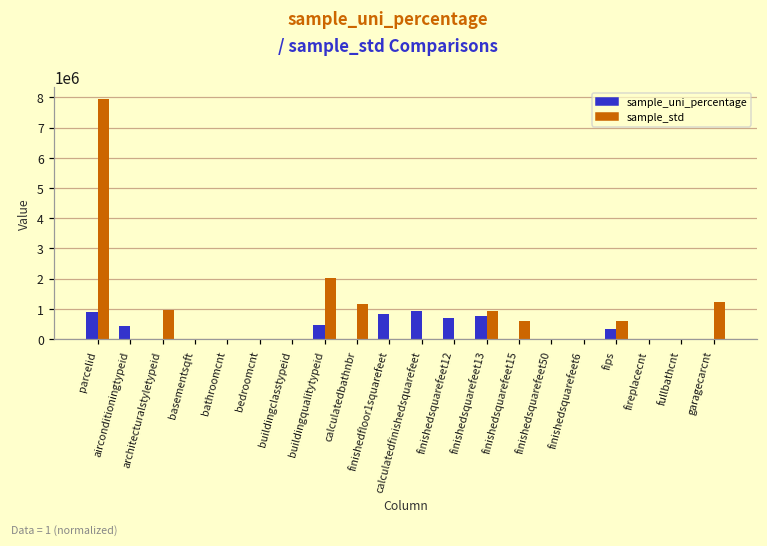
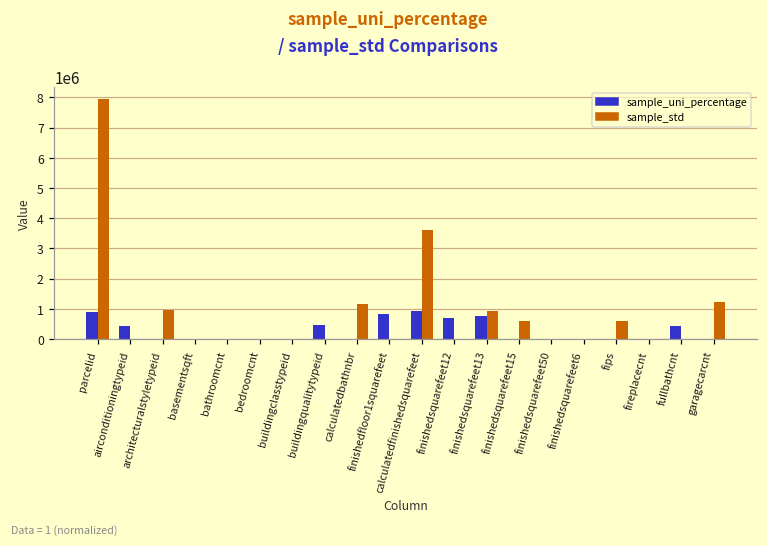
  {
    "sample_uni_percentage": {
      "parcelid": 900000,
      "airconditioningtypeid": 400000,
      "buildingqualitytypeid": 500000,
      "finishedfloor1squarefeet": 800000,
      "calculatedfinishedsquarefeet": 900000,
      "finishedsquarefeet12": 700000,
      "finishedsquarefeet13": 800000,
-     "fips": 300000,
-     "fullbathcnt": 0
+     "fips": 0,
+     "fullbathcnt": 400000
    },
    "sample_std": {
      "parcelid": 7900000,
      "architecturalstyletypeid": 1000000,
-     "buildingqualitytypeid": 2000000,
+     "buildingqualitytypeid": 0,
      "calculatedbathnbr": 1200000,
-     "calculatedfinishedsquarefeet": 0,
+     "calculatedfinishedsquarefeet": 3600000,
      "finishedsquarefeet13": 900000,
      "finishedsquarefeet15": 600000,
      "fips": 600000,
      "garagecarcnt": 1200000
    }
  }
